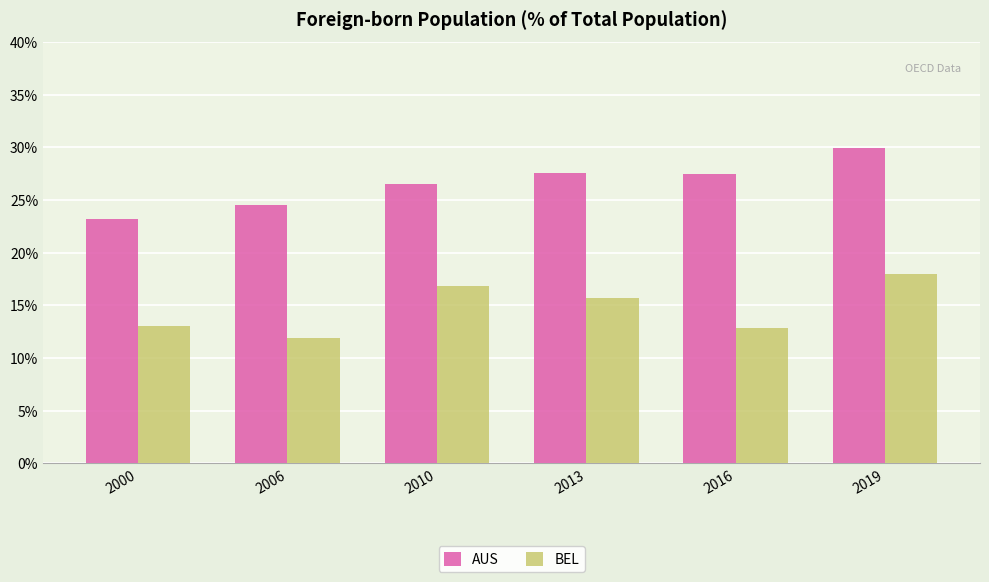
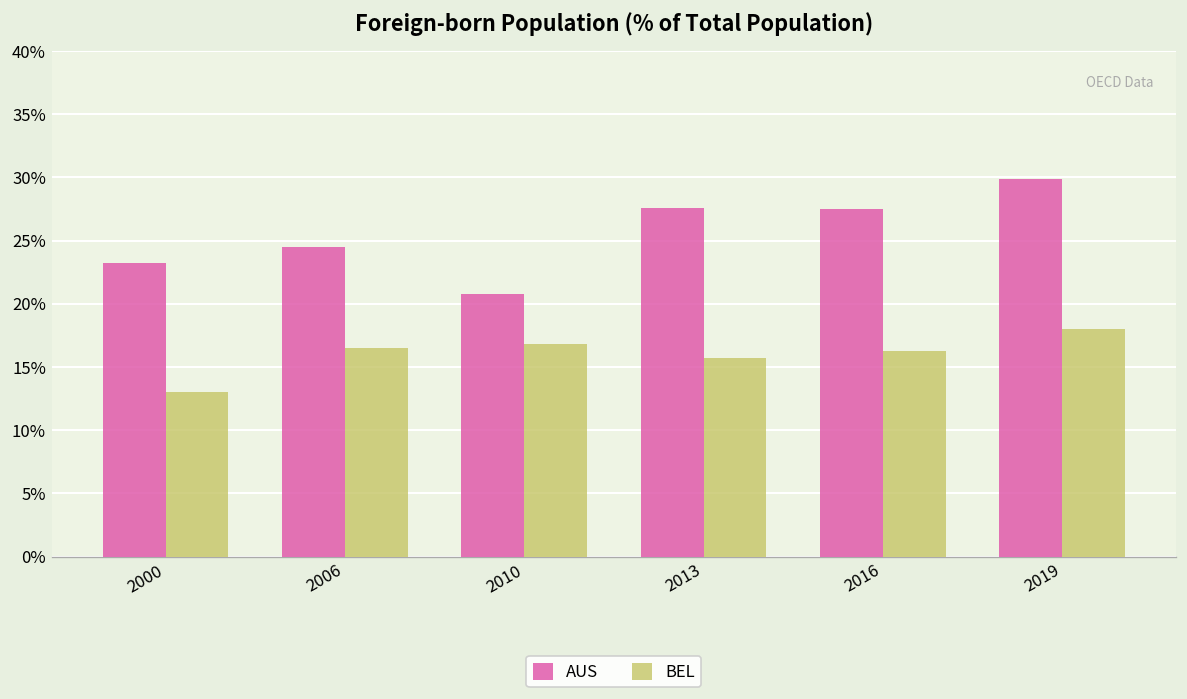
  {
    "AUS": {
      "2000": "23.2%",
      "2006": "24.5%",
-     "2010": "26.5%",
+     "2010": "20.8%",
      "2013": "27.6%",
      "2016": "27.5%",
      "2019": "29.9%"
    },
    "BEL": {
      "2000": "13.0%",
-     "2006": "11.9%",
+     "2006": "16.5%",
      "2010": "16.8%",
      "2013": "15.7%",
-     "2016": "12.8%",
+     "2016": "16.3%",
      "2019": "18.0%"
    }
  }
